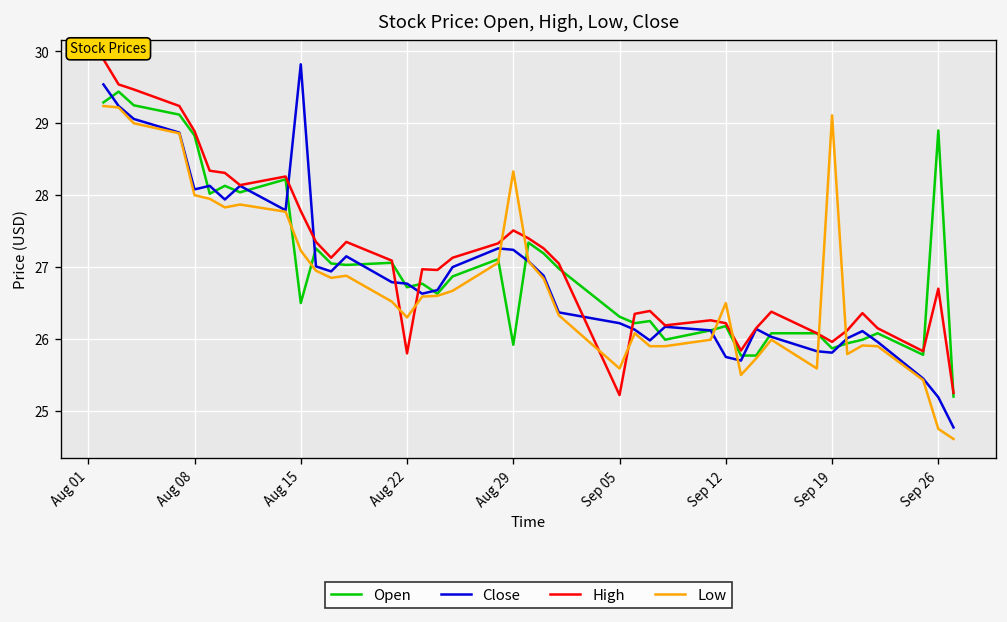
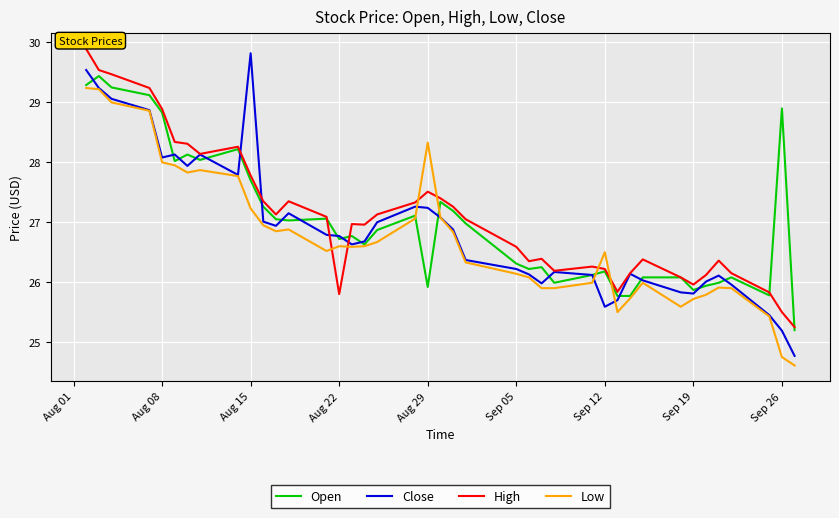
  {
    "Open": {
      "Aug 08": 28.8,
-     "Aug 15": 26.5,
+     "Aug 15": 27.7,
      "Aug 22": 26.7,
      "Aug 29": 25.9,
      "Sep 05": 26.3,
      "Sep 19": 25.9,
      "Sep 26": 28.9
    },
    "Close": {
      "Aug 08": 28.1,
      "Aug 15": 29.8,
      "Aug 22": 26.8,
      "Aug 29": 27.2,
      "Sep 05": 26.2,
-     "Sep 12": 25.8,
+     "Sep 12": 25.6,
      "Sep 19": 25.8,
      "Sep 26": 25.2
    },
    "High": {
      "Aug 08": 28.9,
      "Aug 15": 27.8,
      "Aug 22": 25.8,
      "Aug 29": 27.5,
-     "Sep 05": 25.2,
+     "Sep 05": 26.6,
      "Sep 19": 26.0,
-     "Sep 26": 26.7
+     "Sep 26": 25.5
    },
    "Low": {
      "Aug 08": 28.0,
      "Aug 15": 27.2,
-     "Aug 22": 26.3,
+     "Aug 22": 26.6,
      "Aug 29": 28.3,
-     "Sep 05": 25.6,
+     "Sep 05": 26.1,
      "Sep 12": 26.5,
-     "Sep 19": 29.1,
+     "Sep 19": 25.7,
      "Sep 26": 24.8
    }
  }
